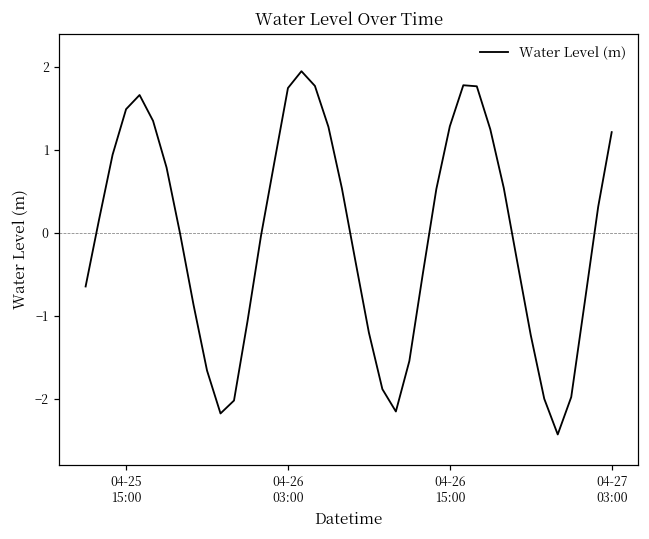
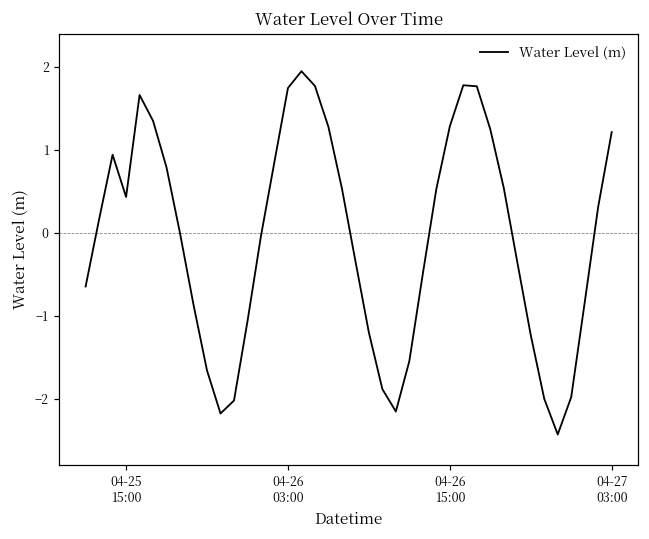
  {
-   "04-25 15:00": 1.5,
+   "04-25 15:00": 0.4,
    "04-26 03:00": 1.7,
    "04-26 15:00": 1.3,
    "04-27 03:00": 1.2
  }
